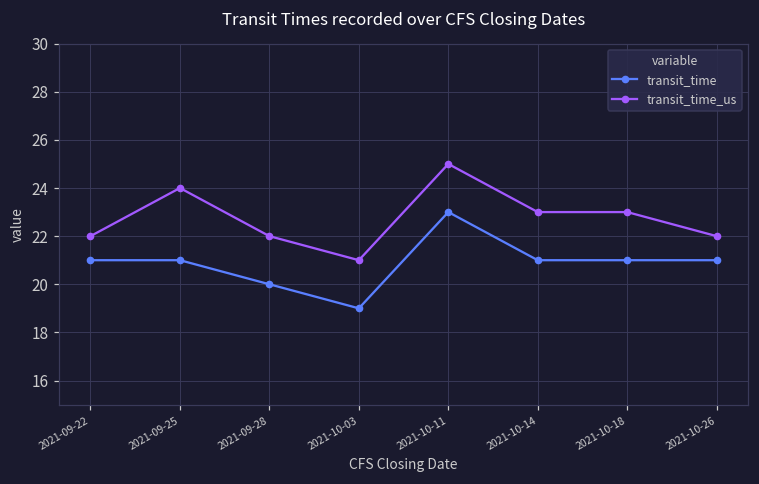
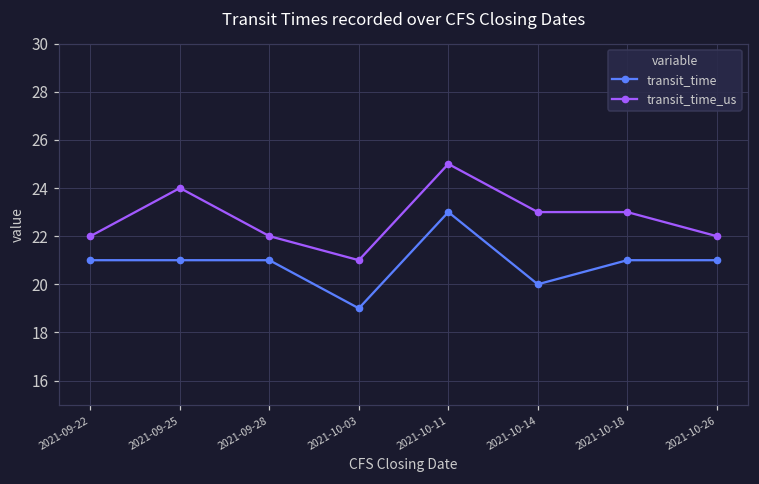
  {
    "transit_time": {
      "2021-09-22": 21,
      "2021-09-25": 21,
-     "2021-09-28": 20,
+     "2021-09-28": 21,
      "2021-10-03": 19,
      "2021-10-11": 23,
-     "2021-10-14": 21,
+     "2021-10-14": 20,
      "2021-10-18": 21,
      "2021-10-26": 21
    },
    "transit_time_us": {
      "2021-09-22": 22,
      "2021-09-25": 24,
      "2021-09-28": 22,
      "2021-10-03": 21,
      "2021-10-11": 25,
      "2021-10-14": 23,
      "2021-10-18": 23,
      "2021-10-26": 22
    }
  }
